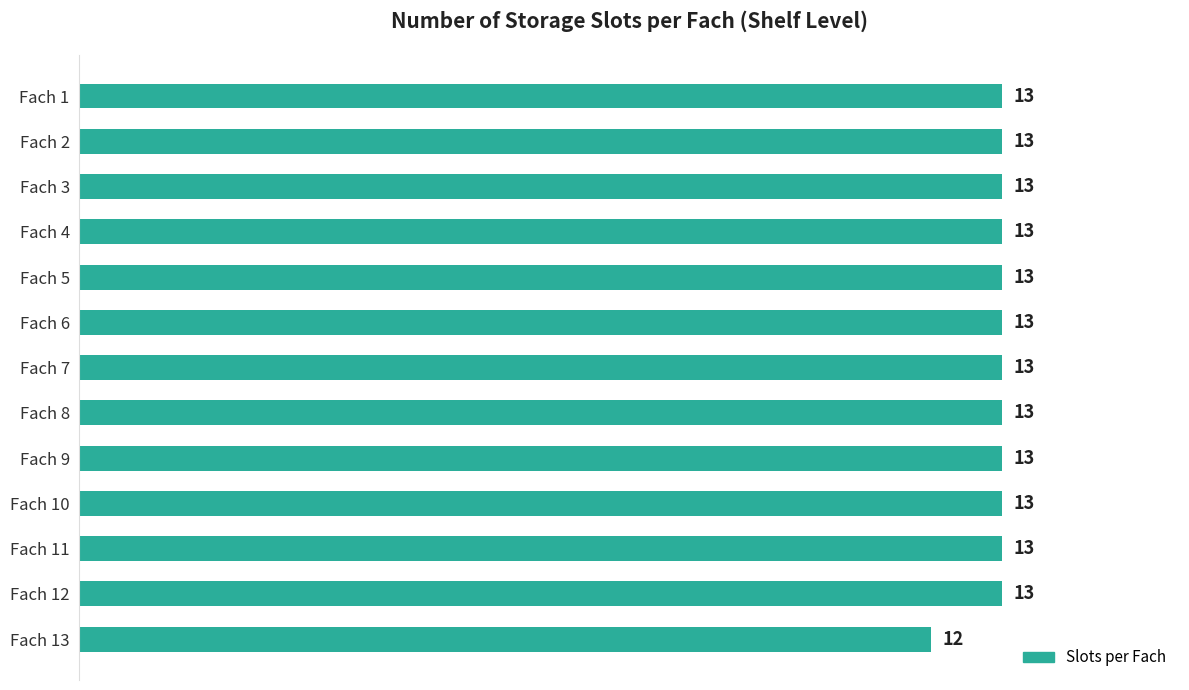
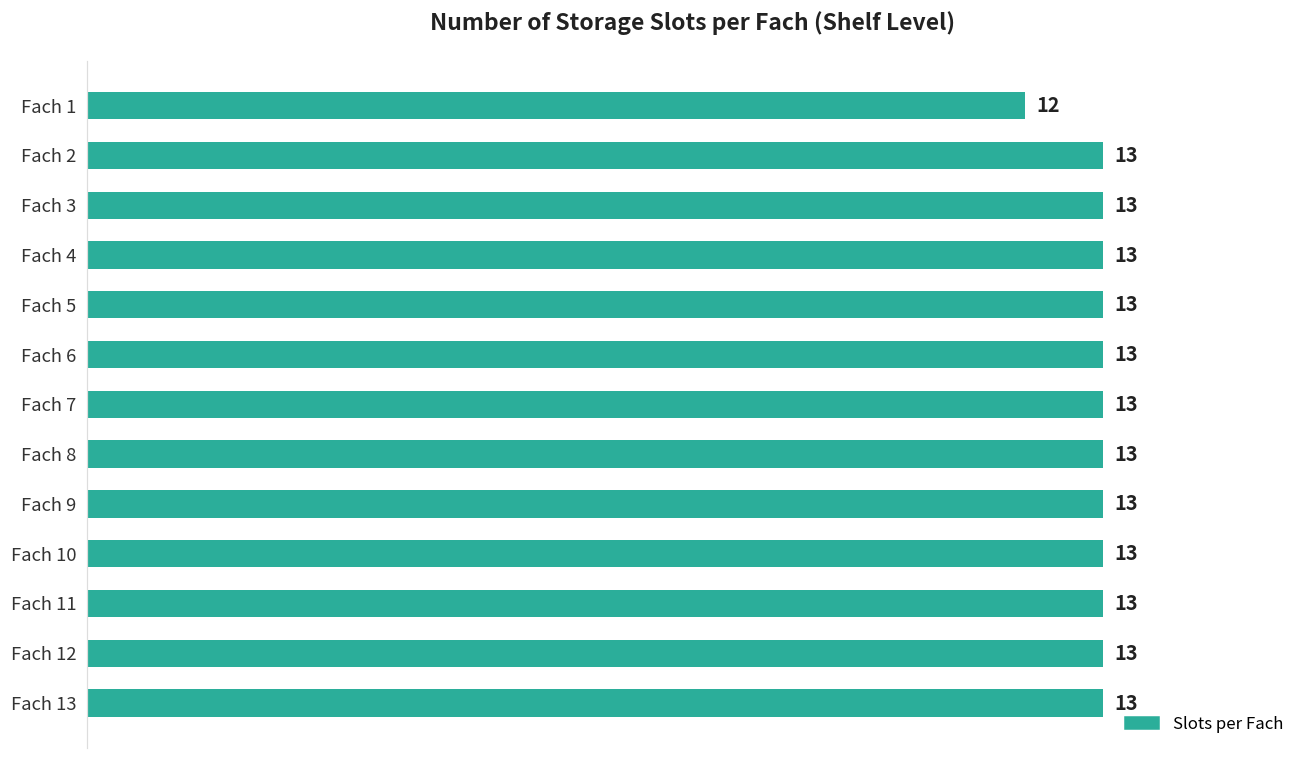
  {
-   "Fach 1": 13,
+   "Fach 1": 12,
    "Fach 2": 13,
    "Fach 3": 13,
    "Fach 4": 13,
    "Fach 5": 13,
    "Fach 6": 13,
    "Fach 7": 13,
    "Fach 8": 13,
    "Fach 9": 13,
    "Fach 10": 13,
    "Fach 11": 13,
    "Fach 12": 13,
-   "Fach 13": 12
+   "Fach 13": 13
  }
